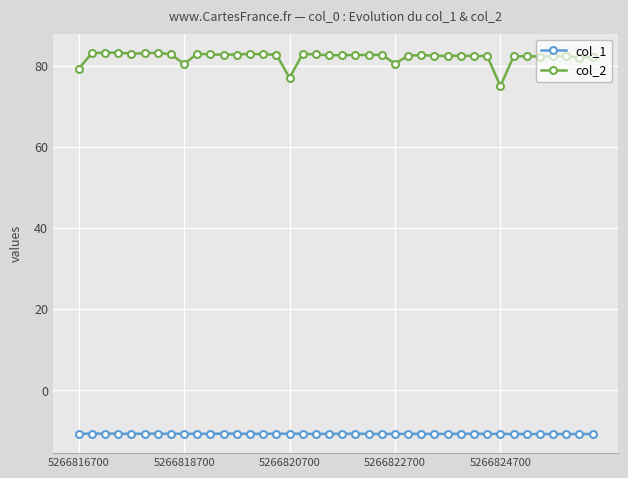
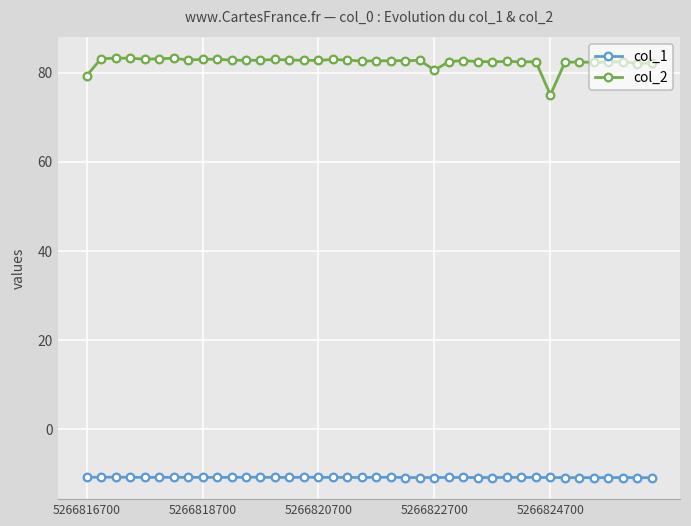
  {
    "col_1": {
      "5266816700": -11,
      "5266818700": -11,
      "5266820700": -11,
      "5266822700": -11,
      "5266824700": -11
    },
    "col_2": {
      "5266816700": 79,
-     "5266818700": 80,
-     "5266820700": 77,
+     "5266818700": 83,
+     "5266820700": 83,
      "5266822700": 81,
      "5266824700": 75
    }
  }
